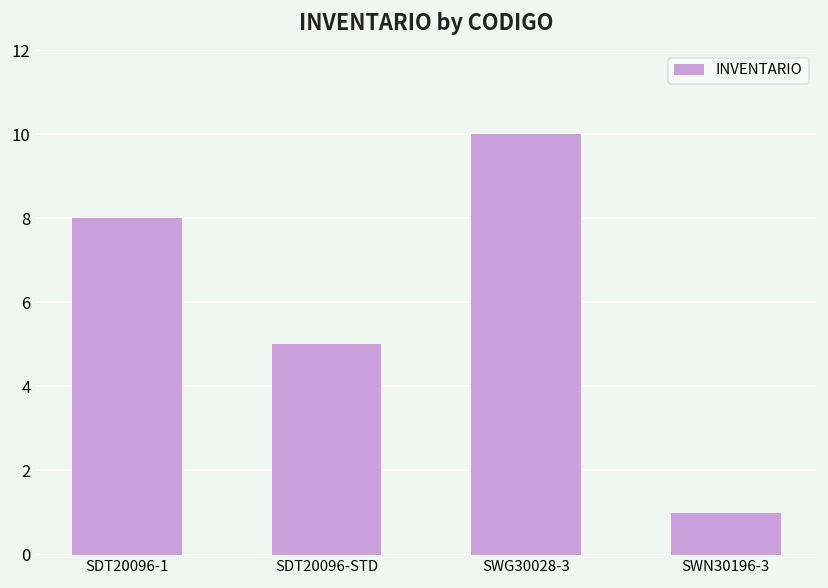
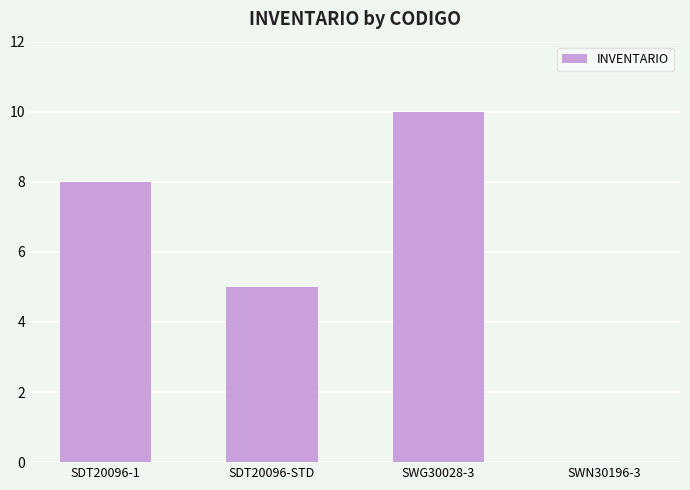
  {
    "SDT20096-1": 8,
    "SDT20096-STD": 5,
    "SWG30028-3": 10,
-   "SWN30196-3": 1
+   "SWN30196-3": 0
  }
